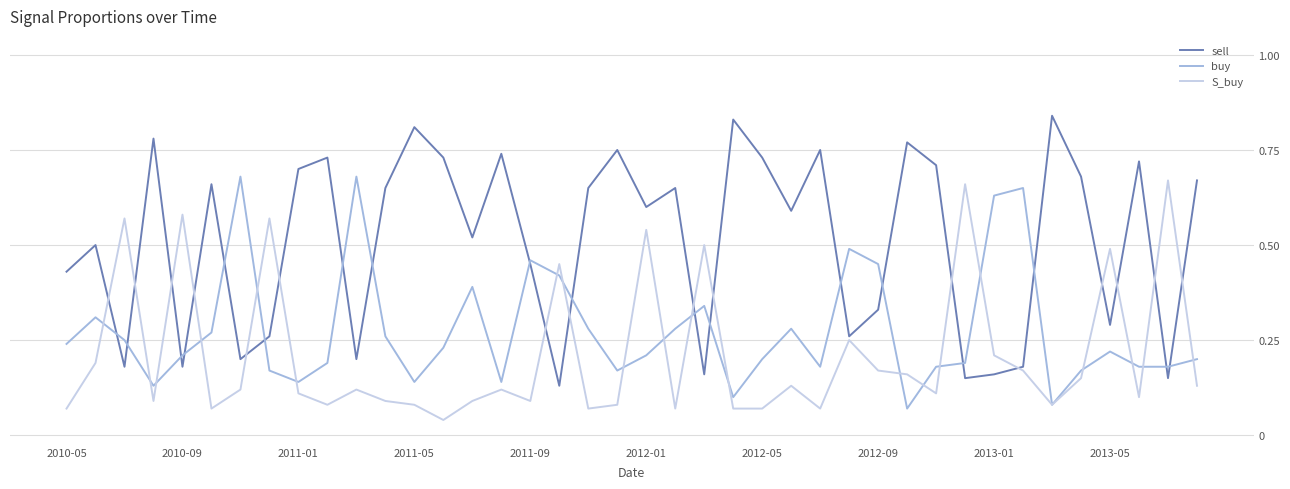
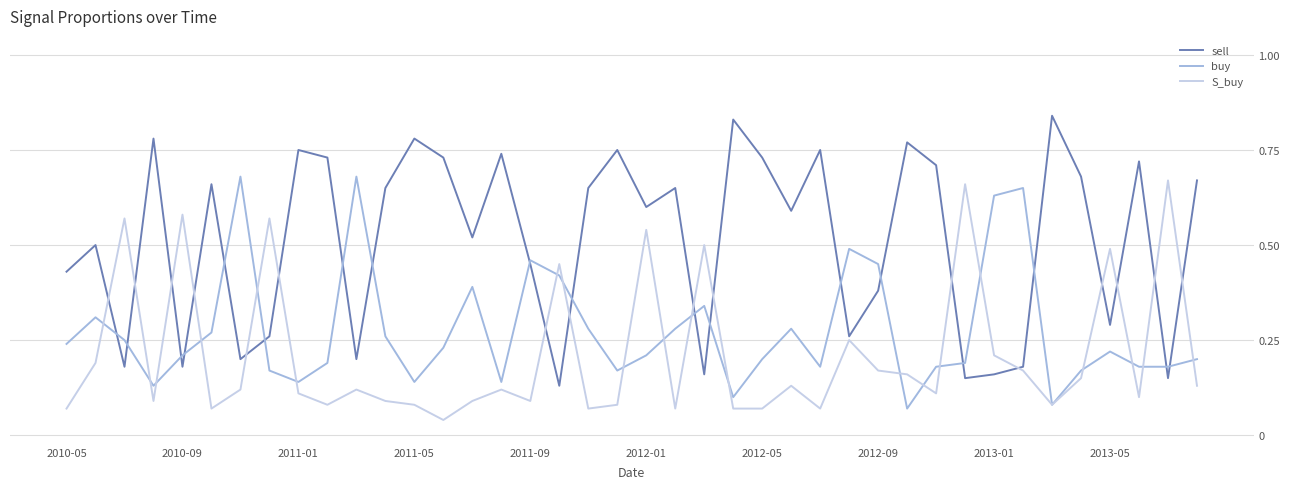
  {
    "sell": {
      "2010-05": 0.43,
      "2010-09": 0.18,
-     "2011-01": 0.70,
-     "2011-05": 0.81,
+     "2011-01": 0.75,
+     "2011-05": 0.78,
      "2011-09": 0.45,
      "2012-01": 0.60,
      "2012-05": 0.73,
-     "2012-09": 0.33,
+     "2012-09": 0.38,
      "2013-01": 0.16,
      "2013-05": 0.29
    }
  }
